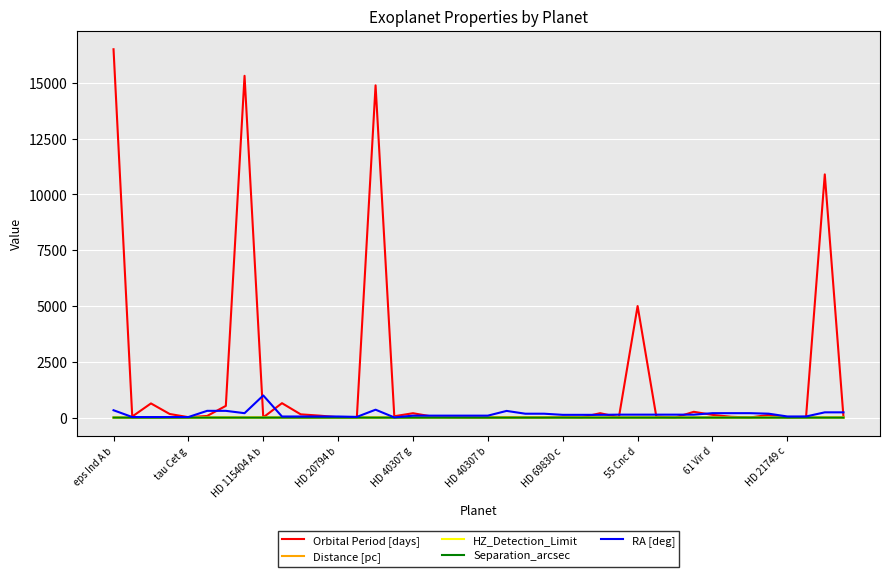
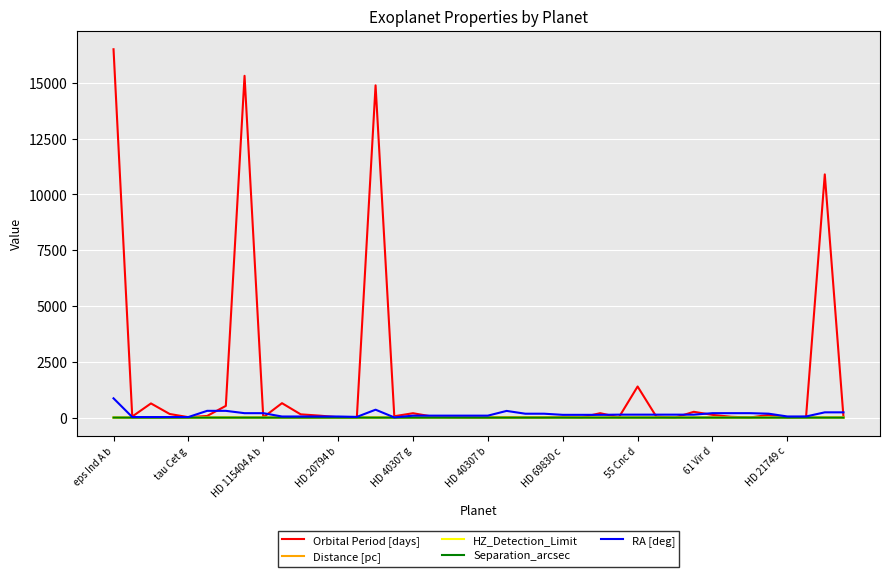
  {
    "Orbital Period [days]": {
      "eps Ind A b": 16500,
-     "55 Cnc d": 5000
+     "55 Cnc d": 1400
    },
    "Separation_arcsec": {
      "eps Ind A b": 0,
      "55 Cnc d": 0,
      "61 Vir d": 0
    },
    "RA [deg]": {
-     "eps Ind A b": 300,
-     "HD 115404 A b": 1000,
+     "eps Ind A b": 900,
+     "HD 115404 A b": 200,
      "55 Cnc d": 100
    }
  }
